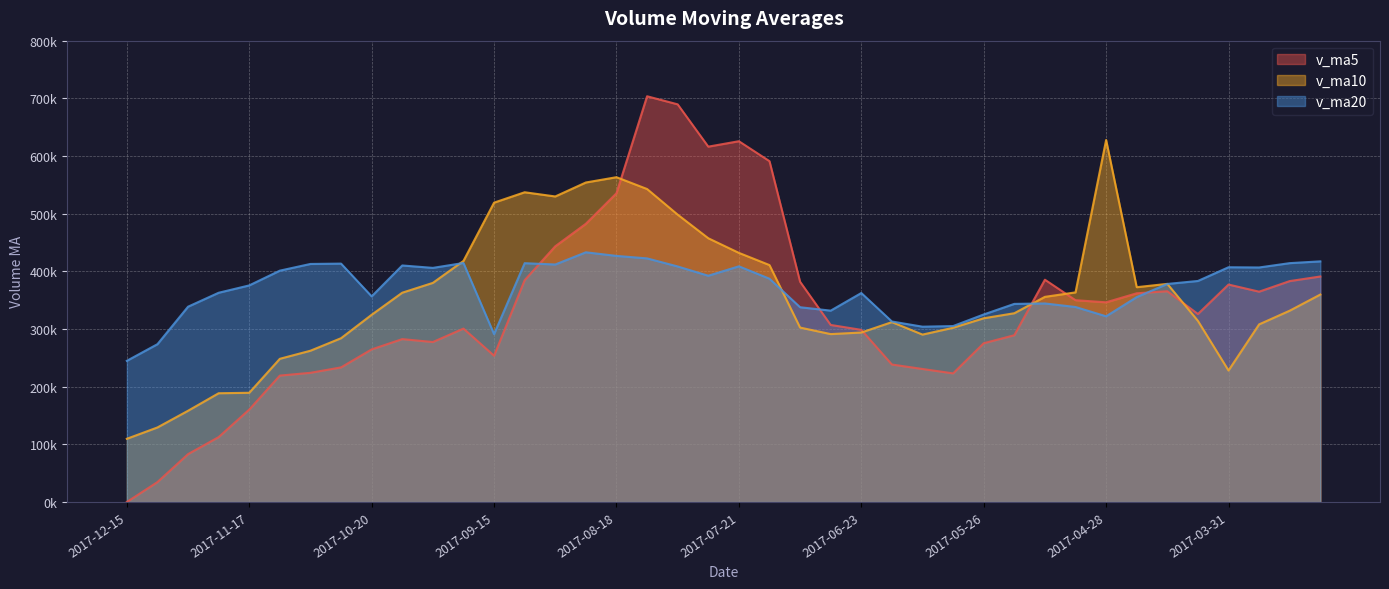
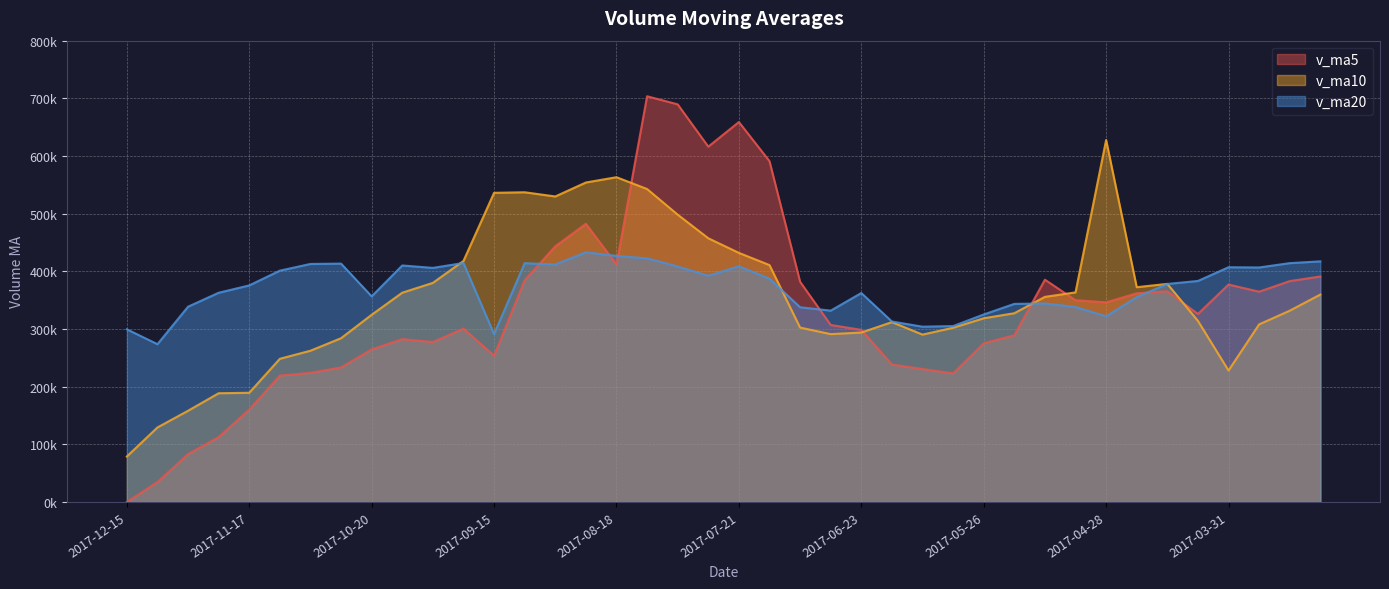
  {
    "v_ma5": {
      "2017-12-15": 0,
      "2017-11-17": 160000,
      "2017-10-20": 260000,
      "2017-09-15": 250000,
-     "2017-08-18": 540000,
-     "2017-07-21": 630000,
+     "2017-08-18": 410000,
+     "2017-07-21": 660000,
      "2017-06-23": 300000,
      "2017-05-26": 280000,
      "2017-04-28": 350000,
      "2017-03-31": 380000
    },
    "v_ma10": {
-     "2017-12-15": 110000,
+     "2017-12-15": 80000,
      "2017-11-17": 190000,
      "2017-10-20": 320000,
-     "2017-09-15": 520000,
+     "2017-09-15": 540000,
      "2017-08-18": 560000,
      "2017-07-21": 430000,
      "2017-06-23": 290000,
      "2017-05-26": 320000,
      "2017-04-28": 630000,
      "2017-03-31": 230000
    },
    "v_ma20": {
-     "2017-12-15": 240000,
+     "2017-12-15": 300000,
      "2017-11-17": 380000,
      "2017-10-20": 360000,
      "2017-09-15": 290000,
      "2017-08-18": 430000,
      "2017-07-21": 410000,
      "2017-06-23": 360000,
      "2017-05-26": 330000,
      "2017-04-28": 320000,
      "2017-03-31": 410000
    }
  }
